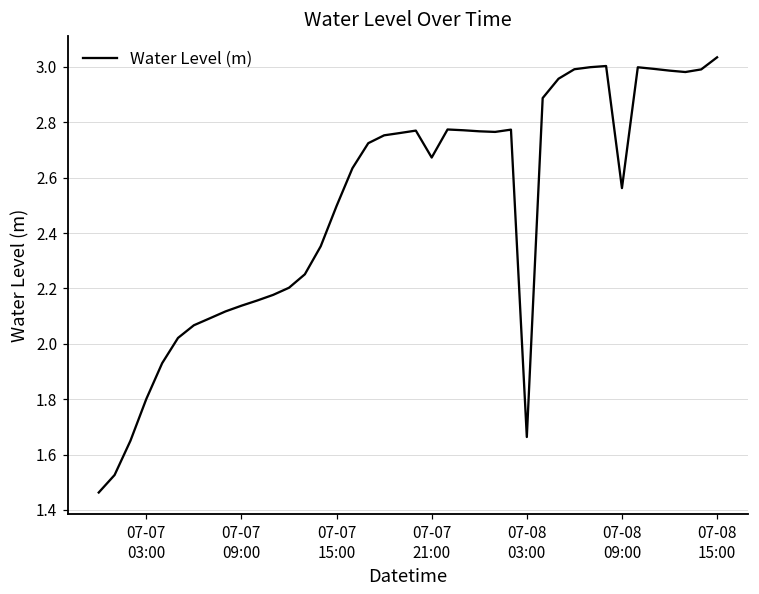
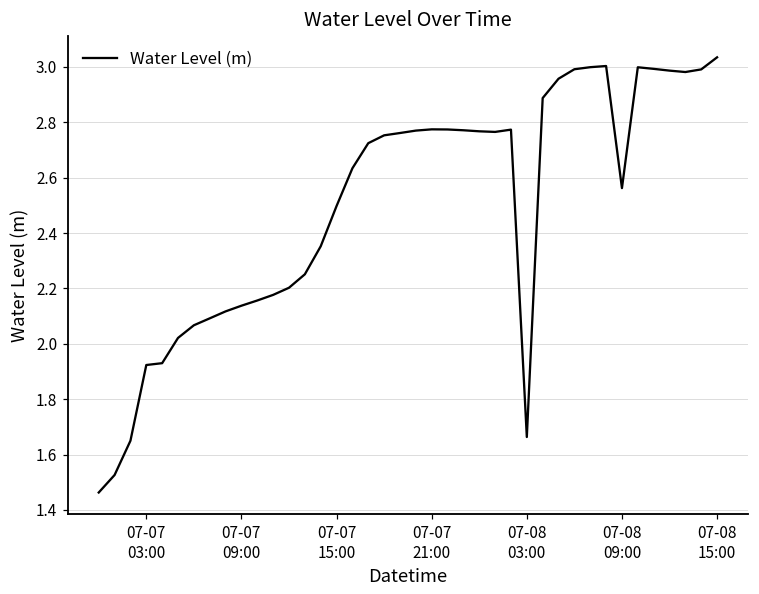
  {
-   "07-07 03:00": 1.80,
+   "07-07 03:00": 1.92,
    "07-07 09:00": 2.14,
    "07-07 15:00": 2.50,
-   "07-07 21:00": 2.67,
+   "07-07 21:00": 2.77,
    "07-08 03:00": 1.66,
    "07-08 09:00": 2.56,
    "07-08 15:00": 3.03
  }
